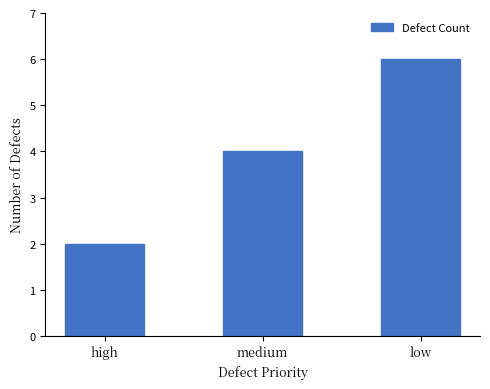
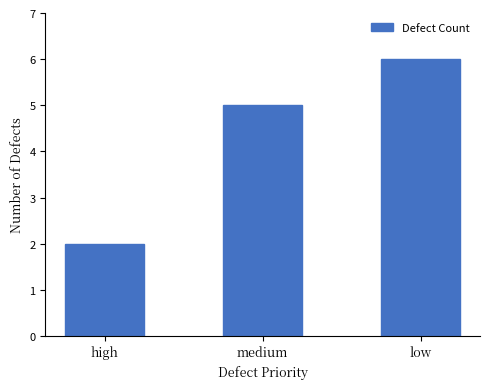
  {
    "high": 2,
-   "medium": 4,
+   "medium": 5,
    "low": 6
  }
